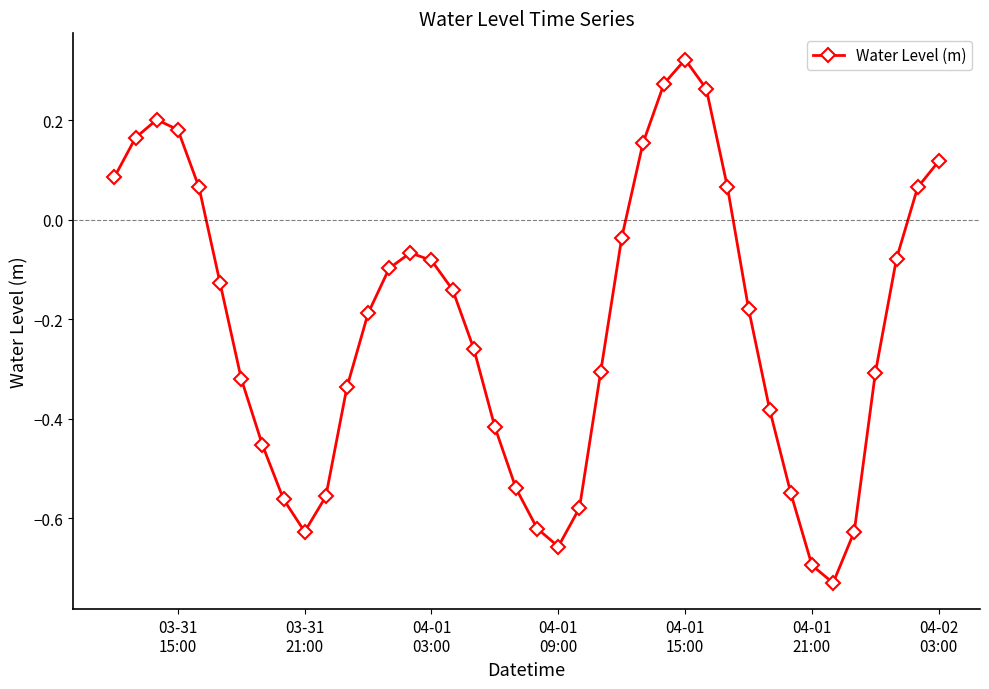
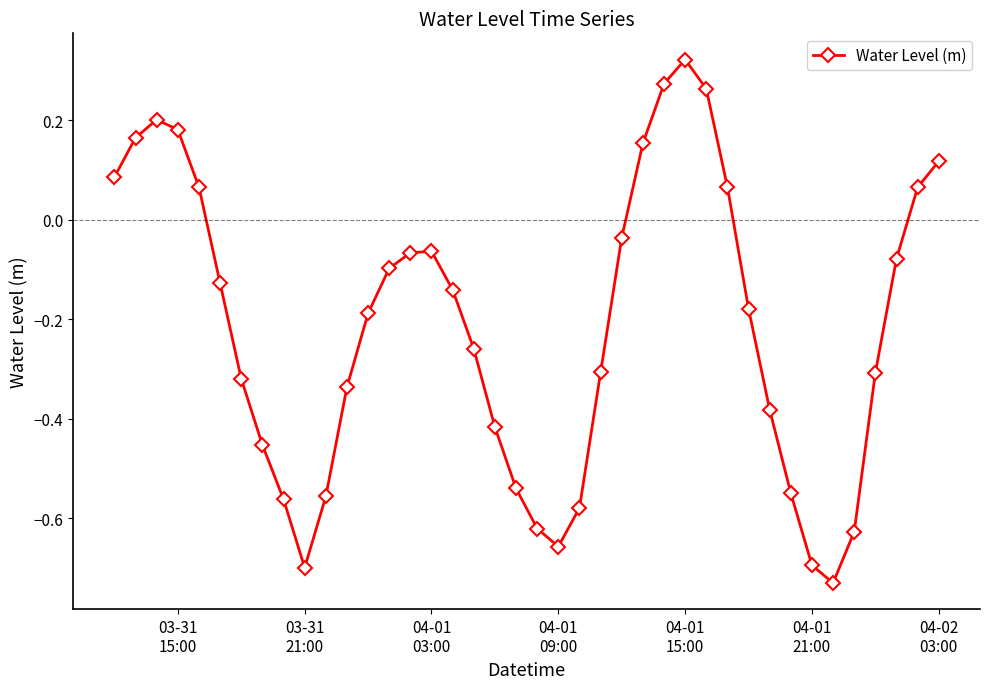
  {
    "03-31 15:00": 0.18,
-   "03-31 21:00": -0.63,
-   "04-01 03:00": -0.08,
+   "03-31 21:00": -0.70,
+   "04-01 03:00": -0.06,
    "04-01 09:00": -0.66,
    "04-01 15:00": 0.32,
    "04-01 21:00": -0.69,
    "04-02 03:00": 0.12
  }
